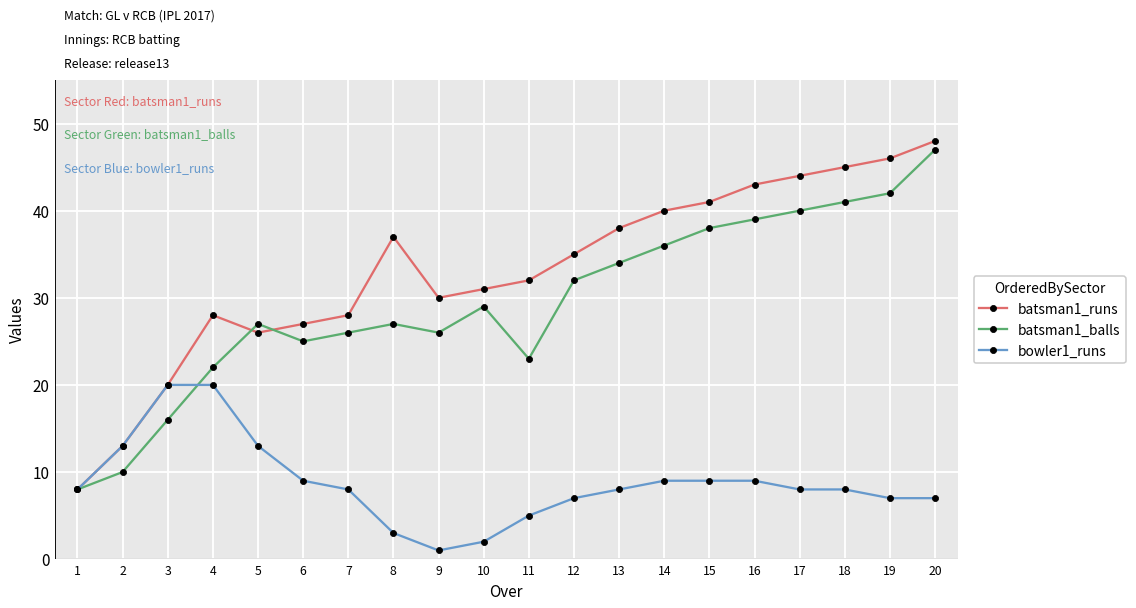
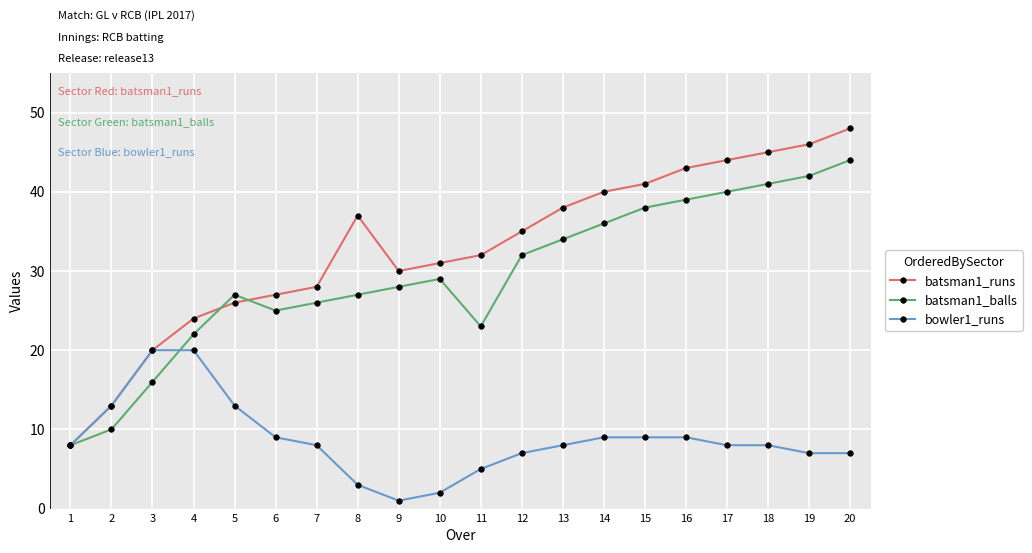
  {
    "batsman1_runs": {
-     "4": 28,
+     "4": 24,
      "5": 26,
      "6": 27,
      "7": 28,
      "8": 37,
      "9": 30,
      "10": 31,
      "11": 32,
      "12": 35,
      "13": 38,
      "14": 40,
      "15": 41,
      "16": 43,
      "17": 44,
      "18": 45,
      "19": 46,
      "20": 48
    },
    "batsman1_balls": {
      "2": 10,
      "3": 16,
      "4": 22,
      "5": 27,
      "6": 25,
      "7": 26,
      "8": 27,
-     "9": 26,
+     "9": 28,
      "10": 29,
      "11": 23,
      "12": 32,
      "13": 34,
      "14": 36,
      "15": 38,
      "16": 39,
      "17": 40,
      "18": 41,
      "19": 42,
-     "20": 47
+     "20": 44
    },
    "bowler1_runs": {
      "4": 20,
      "5": 13,
      "6": 9,
      "7": 8,
      "8": 3,
      "9": 1,
      "10": 2,
      "11": 5,
      "12": 7,
      "13": 8,
      "14": 9,
      "15": 9,
      "16": 9,
      "17": 8,
      "18": 8,
      "19": 7,
      "20": 7
    }
  }
